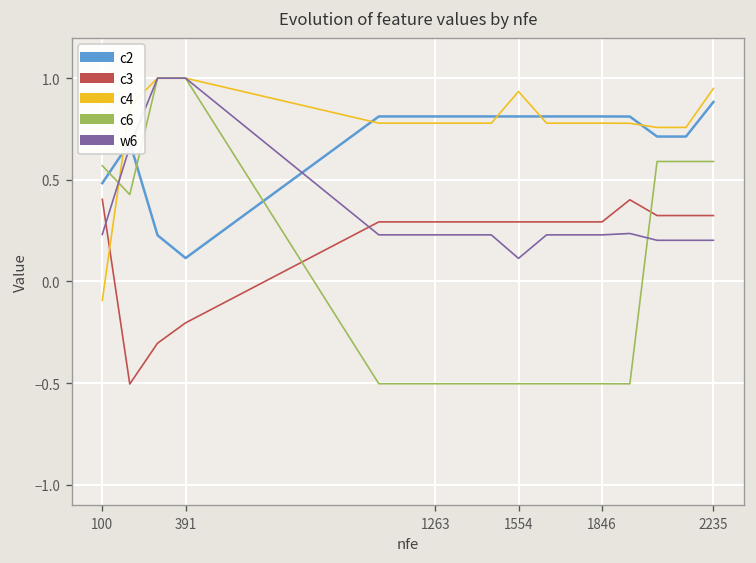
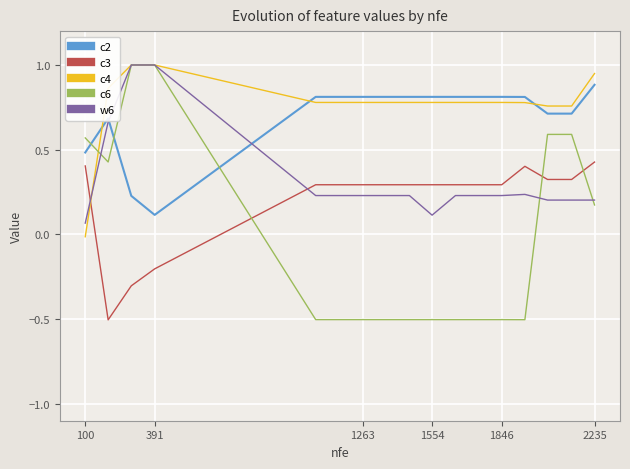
  {
    "c2": {
      "100": 0.48,
      "391": 0.12,
      "1263": 0.81,
      "1554": 0.81,
      "1846": 0.81,
      "2235": 0.88
    },
    "c3": {
      "100": 0.40,
      "391": -0.20,
      "1263": 0.29,
      "1554": 0.29,
      "1846": 0.29,
-     "2235": 0.32
+     "2235": 0.43
    },
    "c4": {
-     "100": -0.09,
+     "100": -0.01,
      "1263": 0.78,
-     "1554": 0.93,
+     "1554": 0.78,
      "1846": 0.78,
      "2235": 0.95
    },
    "c6": {
      "100": 0.57,
      "1263": -0.50,
      "1554": -0.50,
      "1846": -0.50,
-     "2235": 0.59
+     "2235": 0.17
    },
    "w6": {
-     "100": 0.23,
+     "100": 0.07,
      "1263": 0.23,
      "1554": 0.11,
      "1846": 0.23,
      "2235": 0.20
    }
  }
